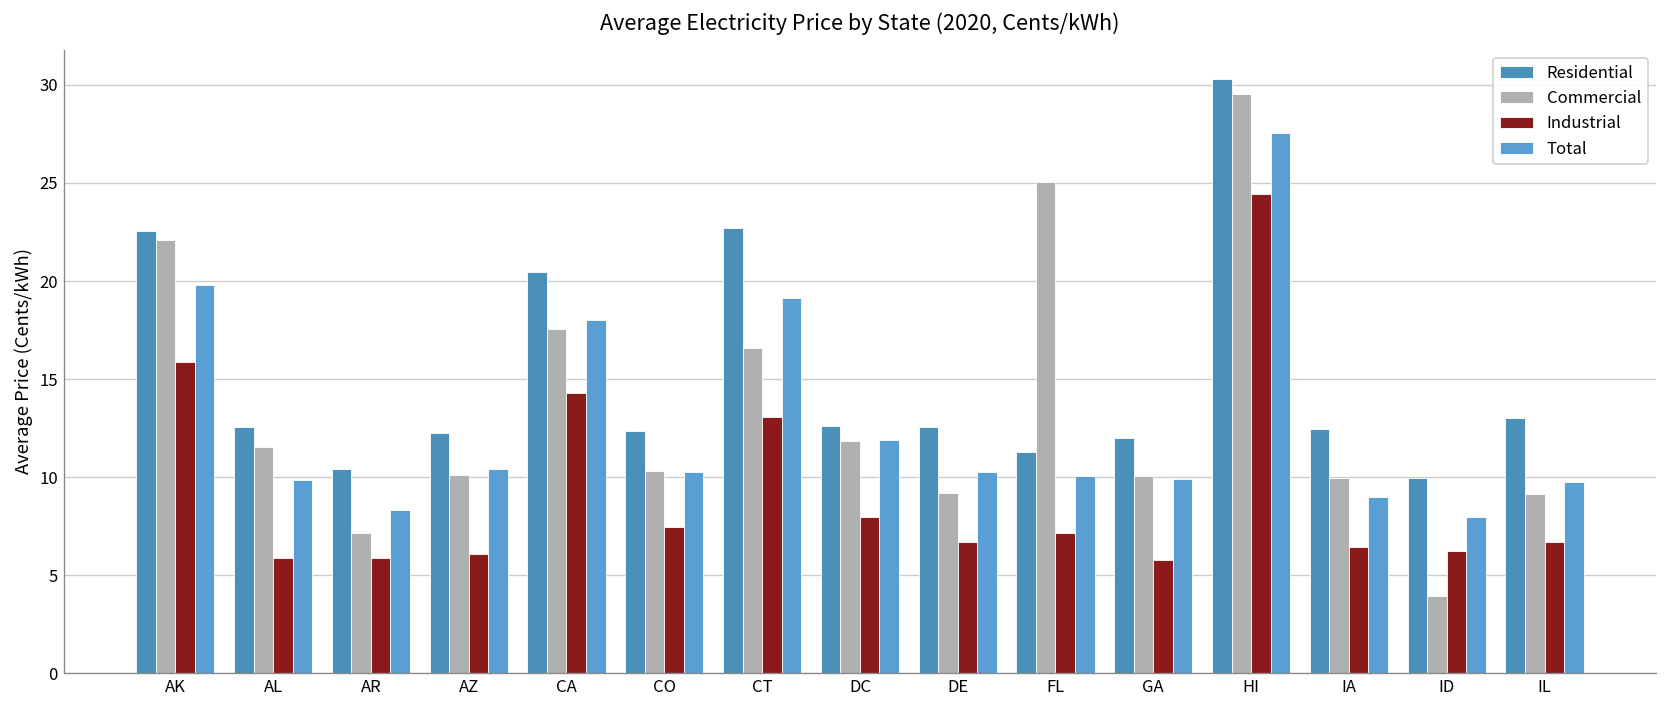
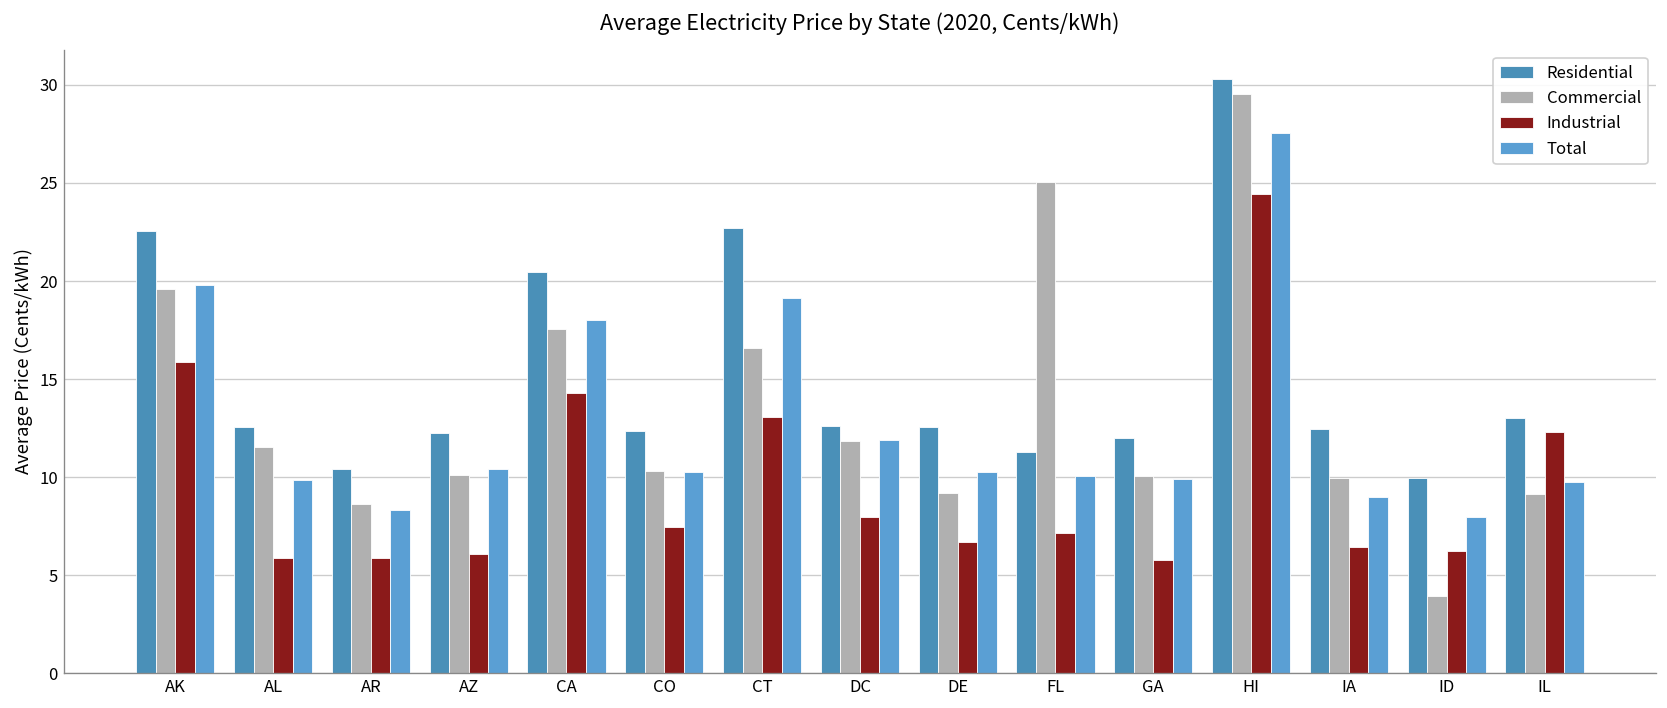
  {
    "Commercial": {
-     "AK": 22.1,
+     "AK": 19.6,
      "AL": 11.6,
-     "AR": 7.1,
+     "AR": 8.6,
      "AZ": 10.1,
      "CA": 17.5,
      "CO": 10.3,
      "CT": 16.6,
      "DC": 11.9,
      "DE": 9.2,
      "FL": 25.1,
      "GA": 10.1,
      "HI": 29.5,
      "IA": 10.0,
      "ID": 3.9,
      "IL": 9.2
    },
    "Industrial": {
      "AK": 15.9,
      "AL": 5.9,
      "AR": 5.9,
      "AZ": 6.1,
      "CA": 14.3,
      "CO": 7.5,
      "CT": 13.1,
      "DC": 8.0,
      "DE": 6.7,
      "FL": 7.2,
      "GA": 5.8,
      "HI": 24.5,
      "IA": 6.4,
      "ID": 6.2,
-     "IL": 6.7
+     "IL": 12.3
    }
  }
